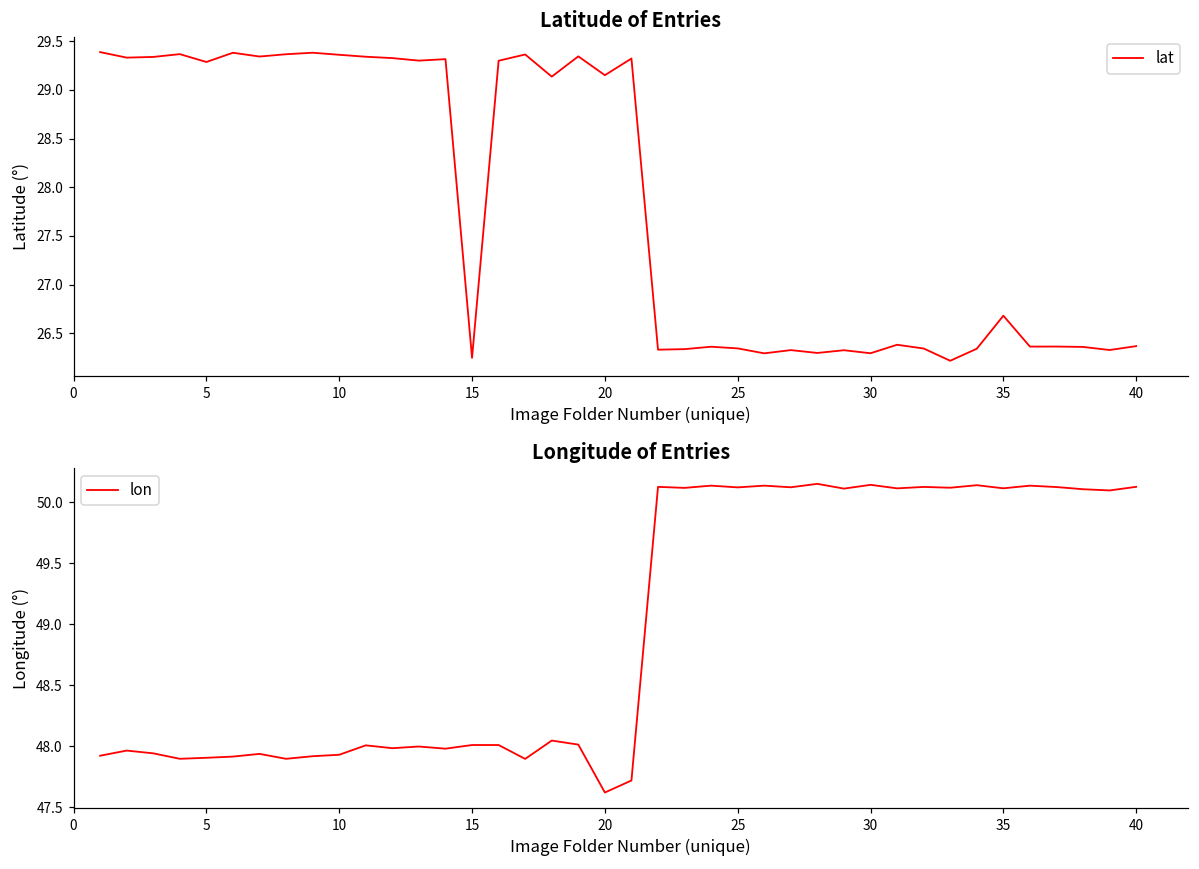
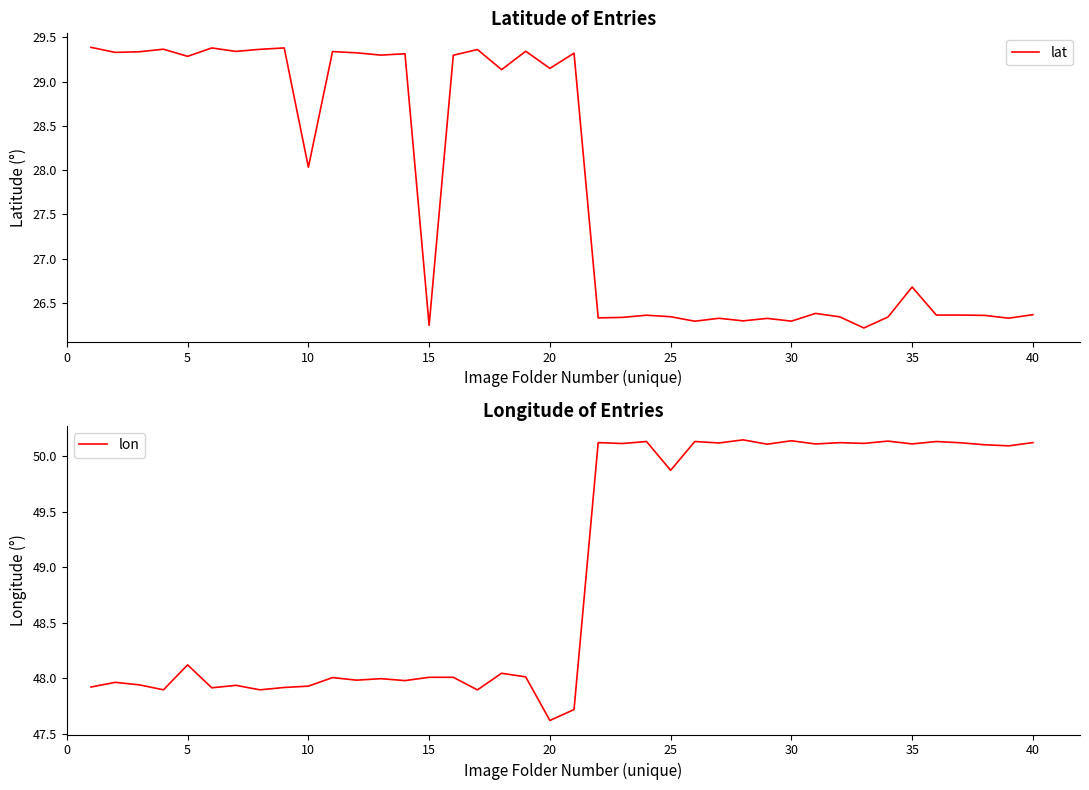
  {
    "Latitude of Entries": {
      "5": 29.3,
-     "10": 29.4,
+     "10": 28.0,
      "15": 26.2,
      "20": 29.2,
      "25": 26.3,
      "30": 26.3,
      "35": 26.7,
      "40": 26.4
    },
    "Longitude of Entries": {
-     "5": 47.91,
+     "5": 48.12,
      "10": 47.93,
      "15": 48.01,
      "20": 47.62,
-     "25": 50.12,
+     "25": 49.87,
      "30": 50.14,
      "35": 50.11,
      "40": 50.12
    }
  }
